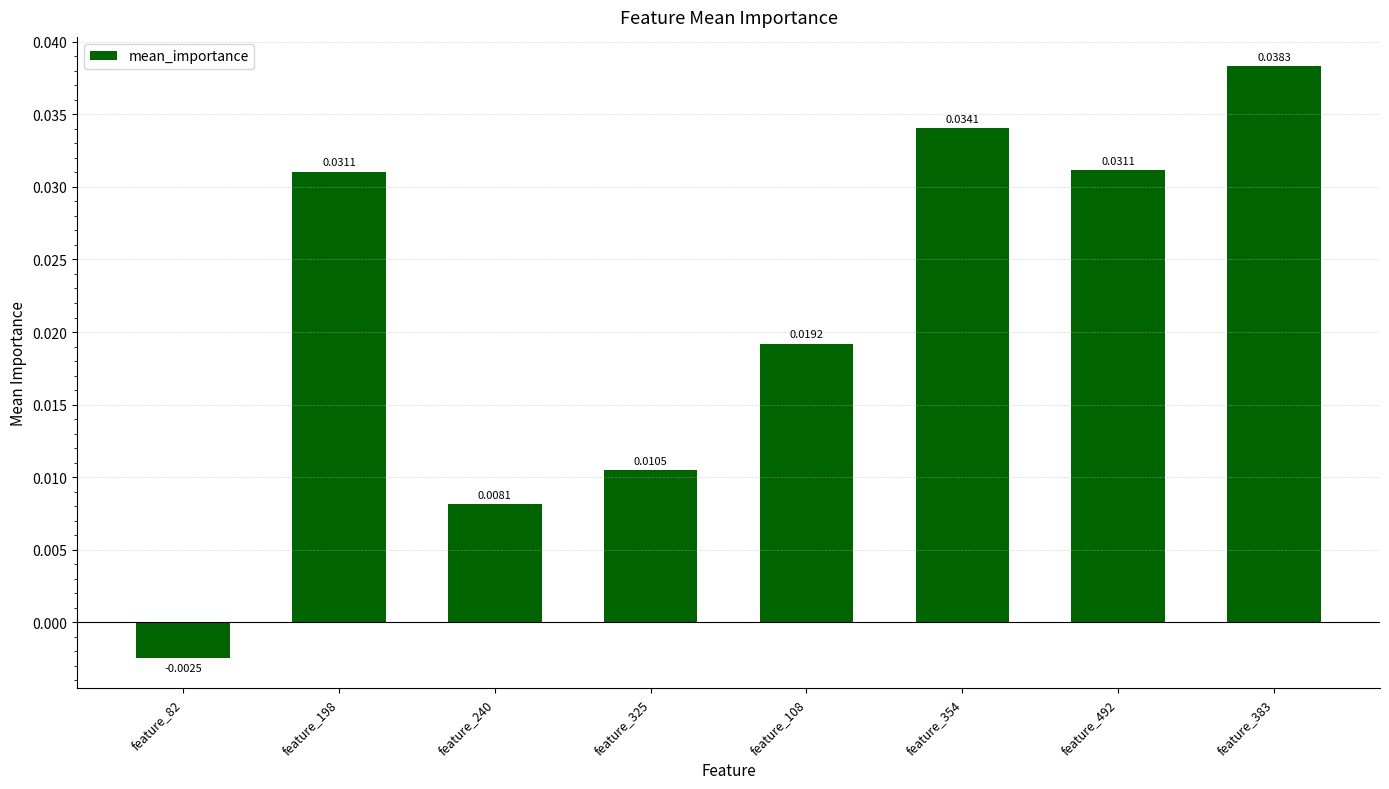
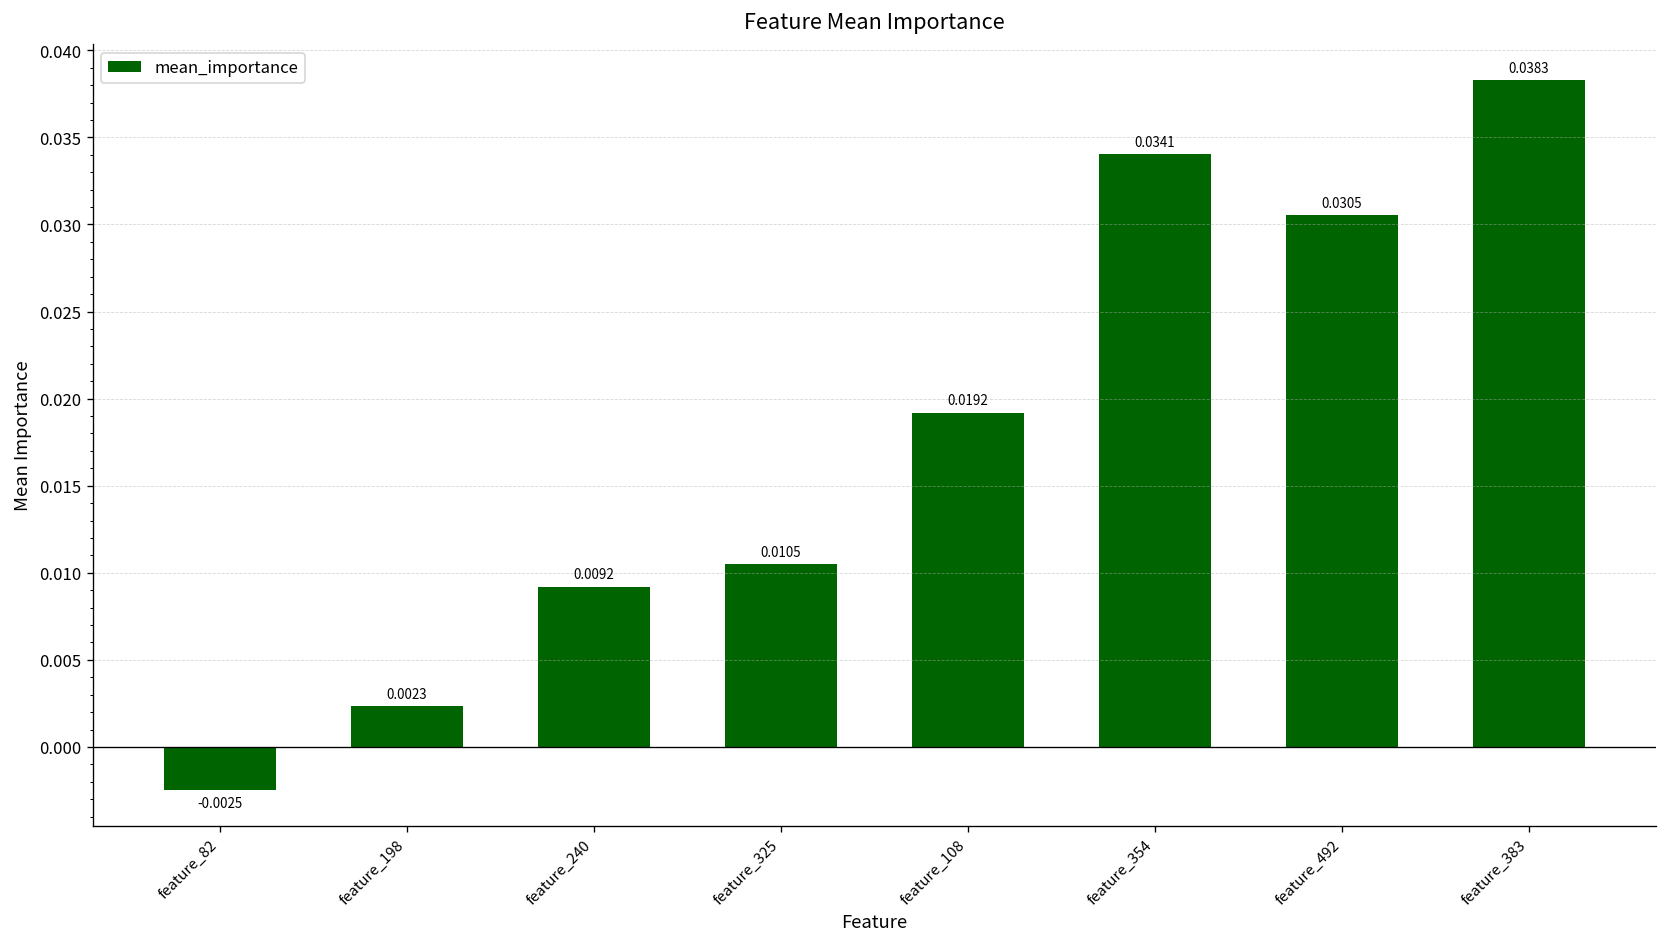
  {
    "feature_82": -0.0025,
-   "feature_198": 0.0311,
-   "feature_240": 0.0081,
+   "feature_198": 0.0023,
+   "feature_240": 0.0092,
    "feature_325": 0.0105,
    "feature_108": 0.0192,
    "feature_354": 0.0341,
-   "feature_492": 0.0311,
+   "feature_492": 0.0305,
    "feature_383": 0.0383
  }
